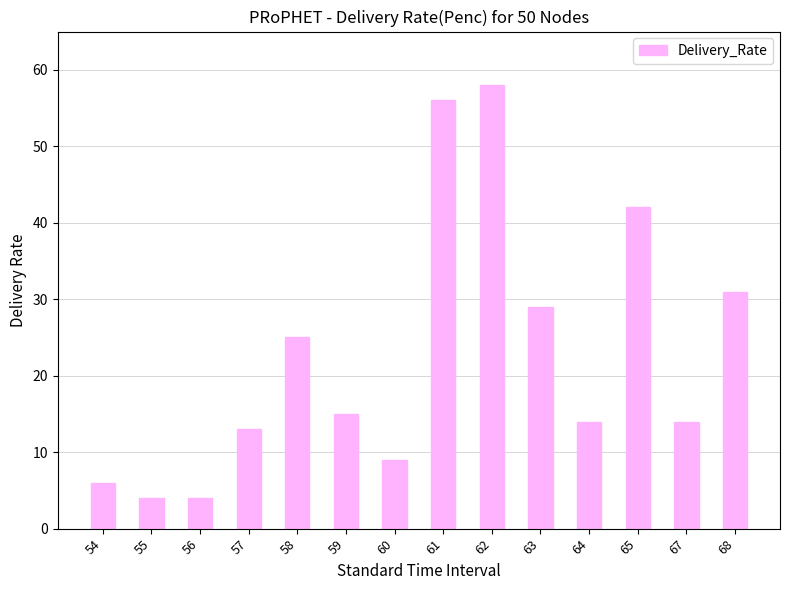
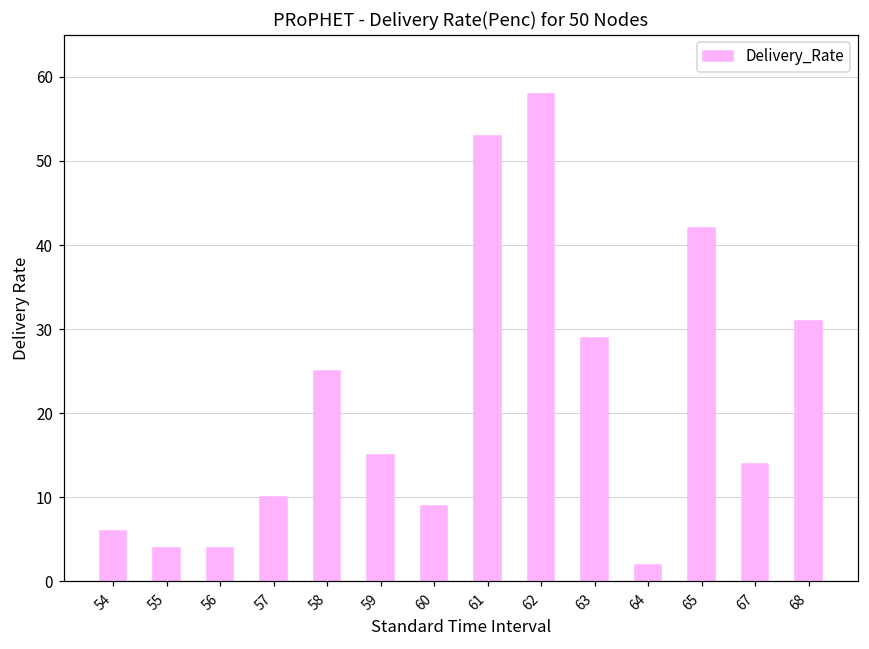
  {
    "54": 6,
    "55": 4,
    "56": 4,
-   "57": 13,
+   "57": 10,
    "58": 25,
    "59": 15,
    "60": 9,
-   "61": 56,
+   "61": 53,
    "62": 58,
    "63": 29,
-   "64": 14,
+   "64": 2,
    "65": 42,
    "67": 14,
    "68": 31
  }
